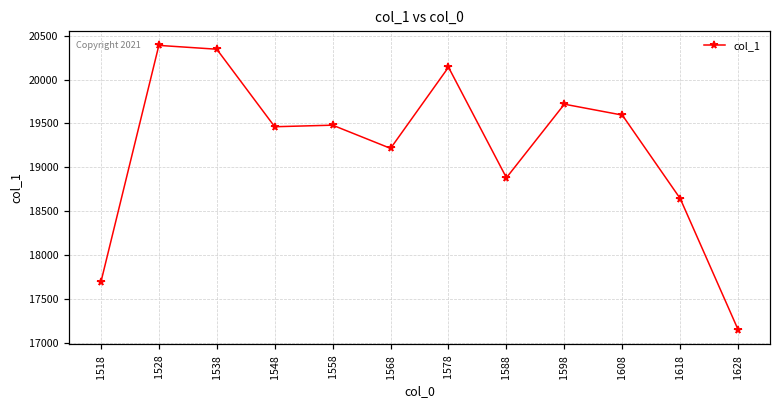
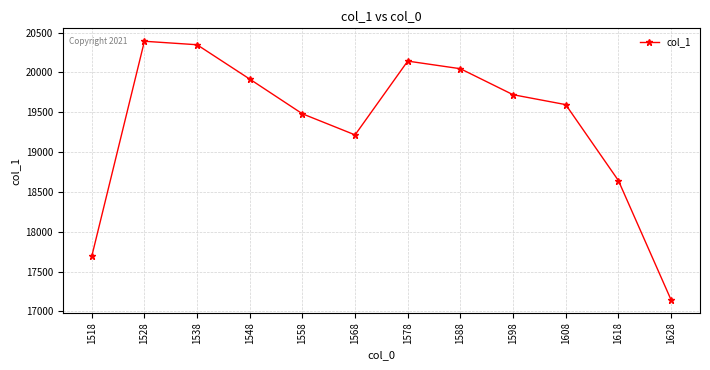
  {
    "1518": 17700,
    "1538": 20300,
-   "1548": 19500,
+   "1548": 19900,
    "1558": 19500,
    "1568": 19200,
    "1578": 20100,
-   "1588": 18900,
+   "1588": 20000,
    "1598": 19700,
    "1608": 19600,
    "1618": 18600,
    "1628": 17100
  }
